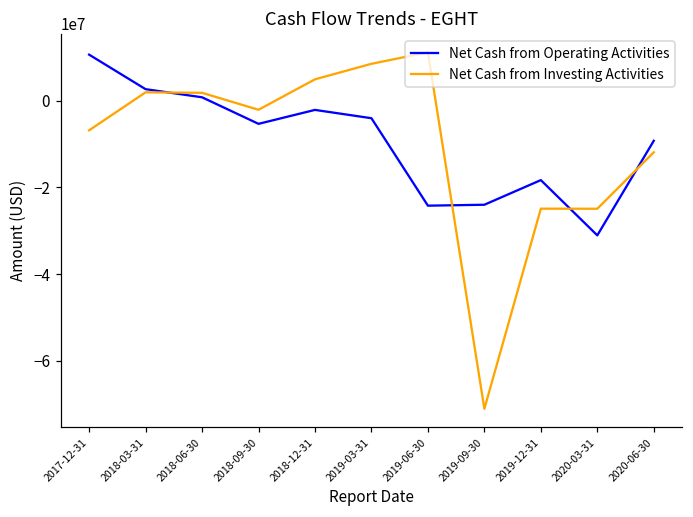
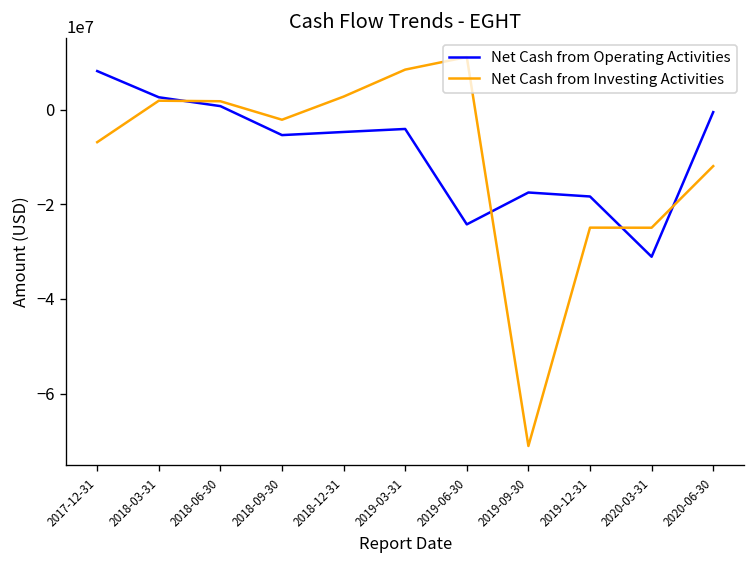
  {
    "Net Cash from Operating Activities": {
-     "2017-12-31": 11000000,
+     "2017-12-31": 8000000,
      "2018-03-31": 3000000,
      "2018-06-30": 1000000,
      "2018-09-30": -5000000,
-     "2018-12-31": -2000000,
+     "2018-12-31": -5000000,
      "2019-03-31": -4000000,
      "2019-06-30": -24000000,
-     "2019-09-30": -24000000,
+     "2019-09-30": -17000000,
      "2019-12-31": -18000000,
      "2020-03-31": -31000000,
-     "2020-06-30": -9000000
+     "2020-06-30": 0
    },
    "Net Cash from Investing Activities": {
      "2017-12-31": -7000000,
      "2018-03-31": 2000000,
      "2018-06-30": 2000000,
      "2018-09-30": -2000000,
-     "2018-12-31": 5000000,
+     "2018-12-31": 3000000,
      "2019-03-31": 9000000,
      "2019-09-30": -71000000,
      "2019-12-31": -25000000,
      "2020-03-31": -25000000,
      "2020-06-30": -12000000
    }
  }
